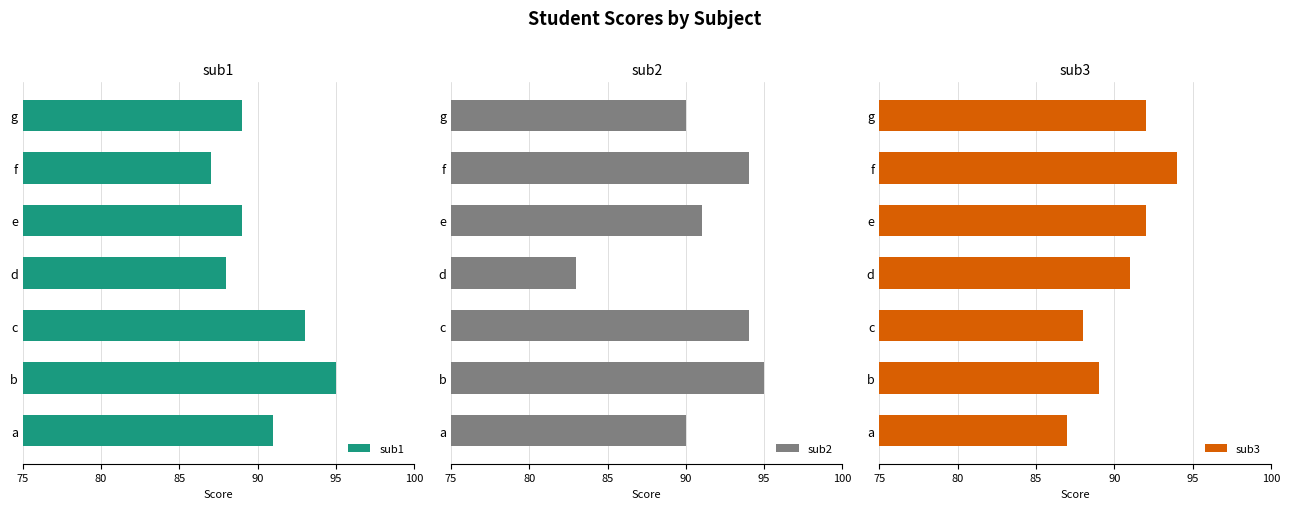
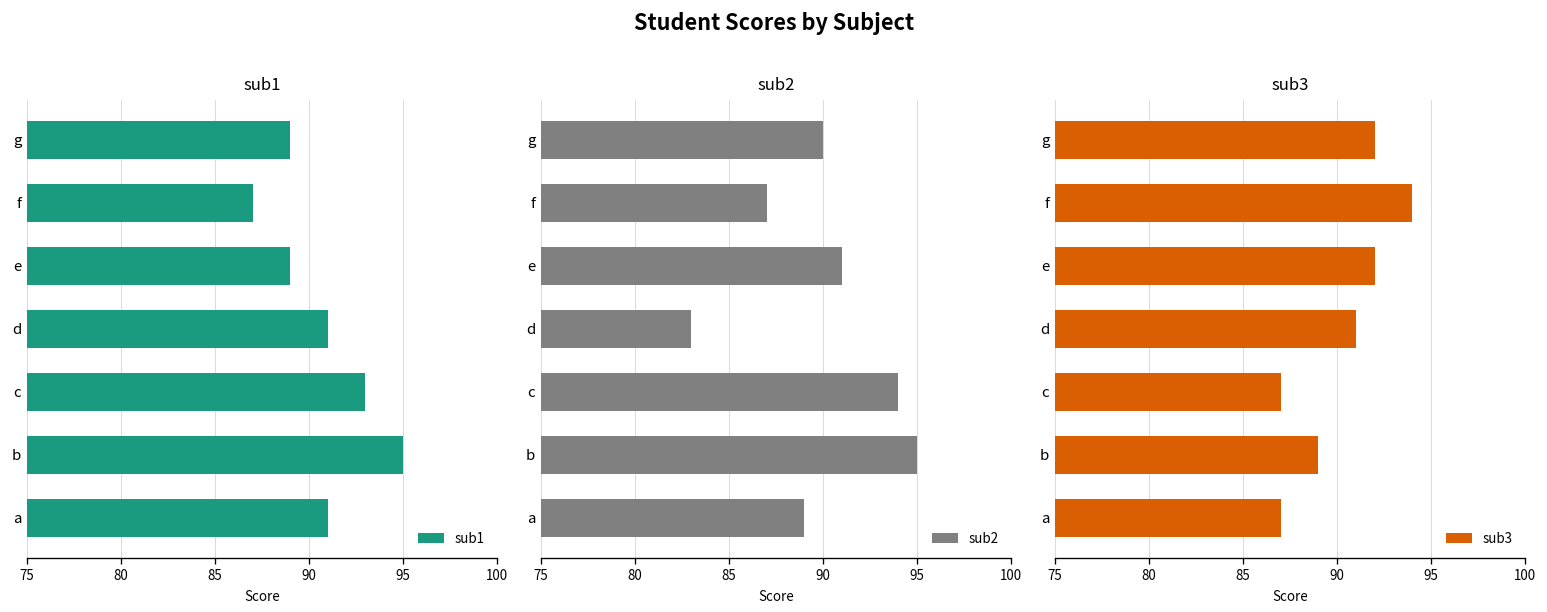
  {
    "sub1": {
      "g": 89,
      "f": 87,
      "e": 89,
-     "d": 88,
+     "d": 91,
      "c": 93,
      "b": 95,
      "a": 91
    },
    "sub2": {
      "g": 90,
-     "f": 94,
+     "f": 87,
      "e": 91,
      "d": 83,
      "c": 94,
      "b": 95,
-     "a": 90
+     "a": 89
    },
    "sub3": {
      "g": 92,
      "f": 94,
      "e": 92,
      "d": 91,
-     "c": 88,
+     "c": 87,
      "b": 89,
      "a": 87
    }
  }
